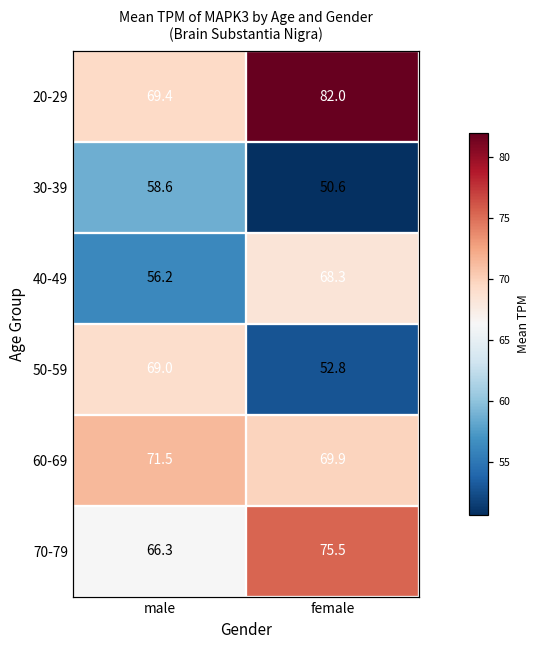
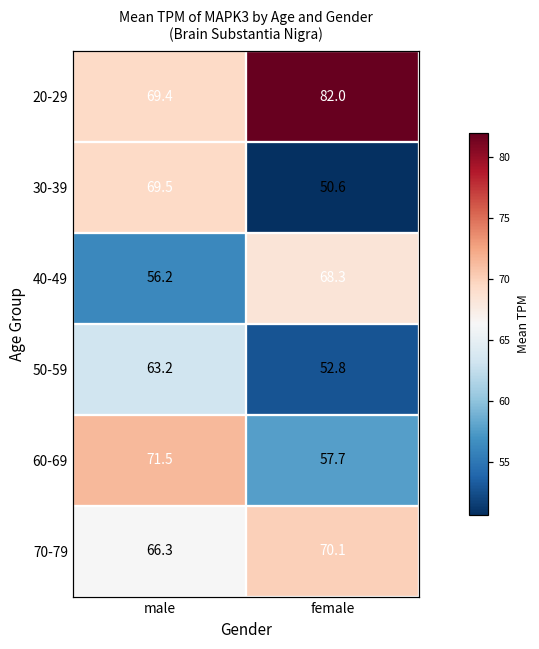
  {
    "20-29": {
      "male": 69.4,
      "female": 82.0
    },
    "30-39": {
-     "male": 58.6,
+     "male": 69.5,
      "female": 50.6
    },
    "40-49": {
      "male": 56.2
    },
    "50-59": {
-     "male": 69.0,
+     "male": 63.2,
      "female": 52.8
    },
    "60-69": {
      "male": 71.5,
-     "female": 69.9
+     "female": 57.7
    },
    "70-79": {
      "male": 66.3,
-     "female": 75.5
+     "female": 70.1
    }
  }
